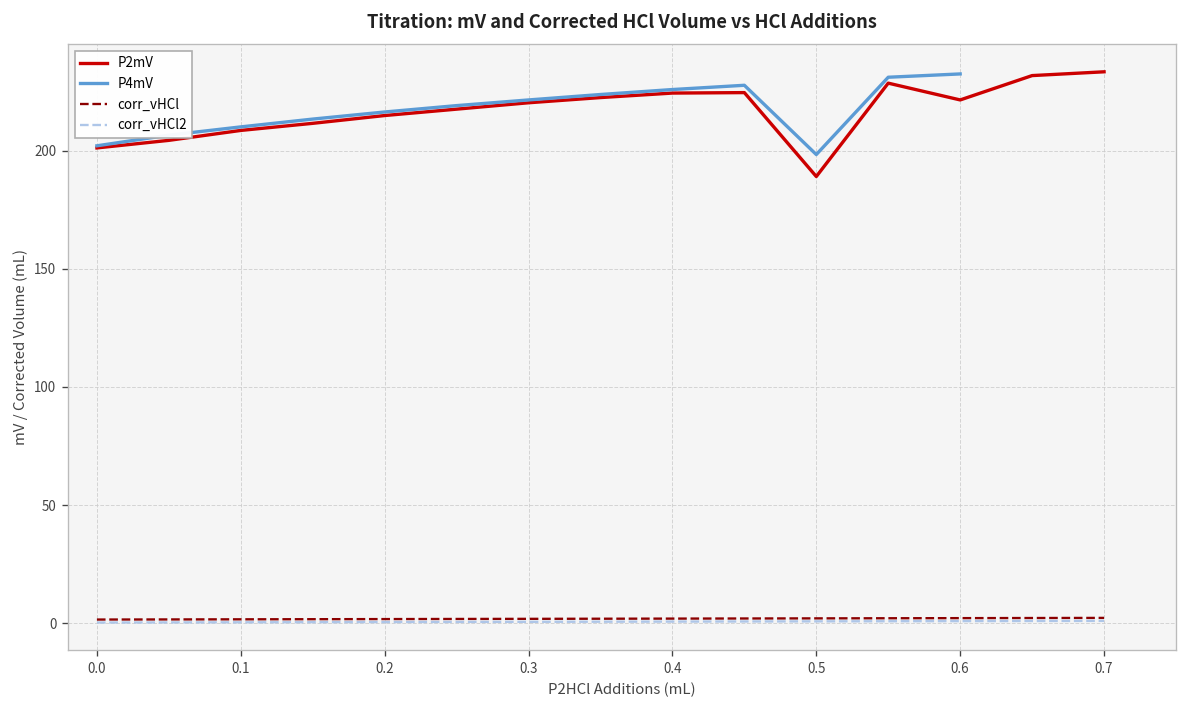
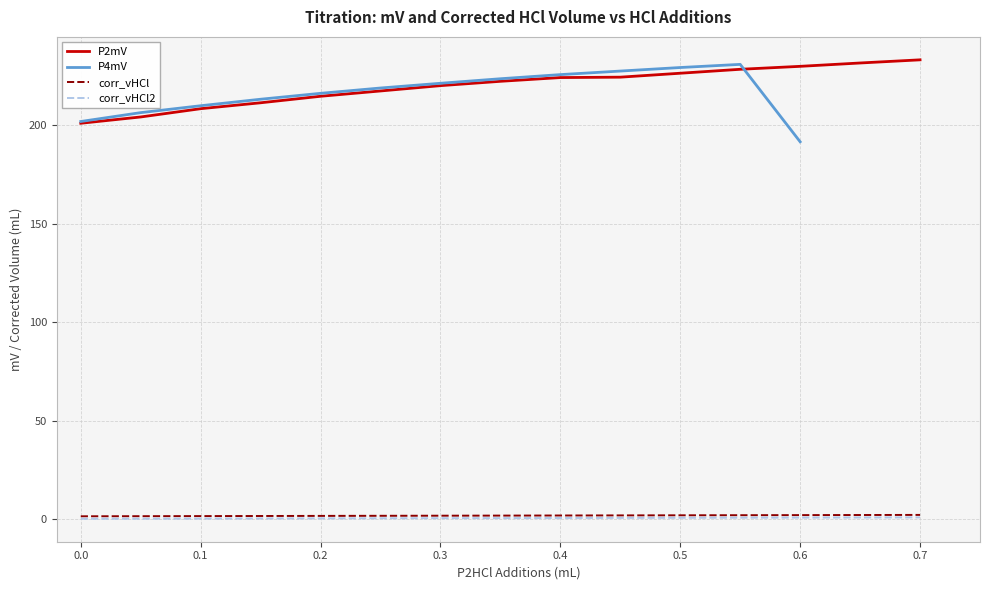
  {
    "P2mV": {
      "0.1": 209,
      "0.2": 215,
      "0.4": 224,
-     "0.5": 189,
-     "0.6": 221,
+     "0.5": 227,
+     "0.6": 230,
      "0.7": 233
    },
    "P4mV": {
      "0.1": 210,
      "0.2": 216,
      "0.4": 226,
-     "0.5": 198,
-     "0.6": 232
+     "0.5": 229,
+     "0.6": 192
    }
  }
